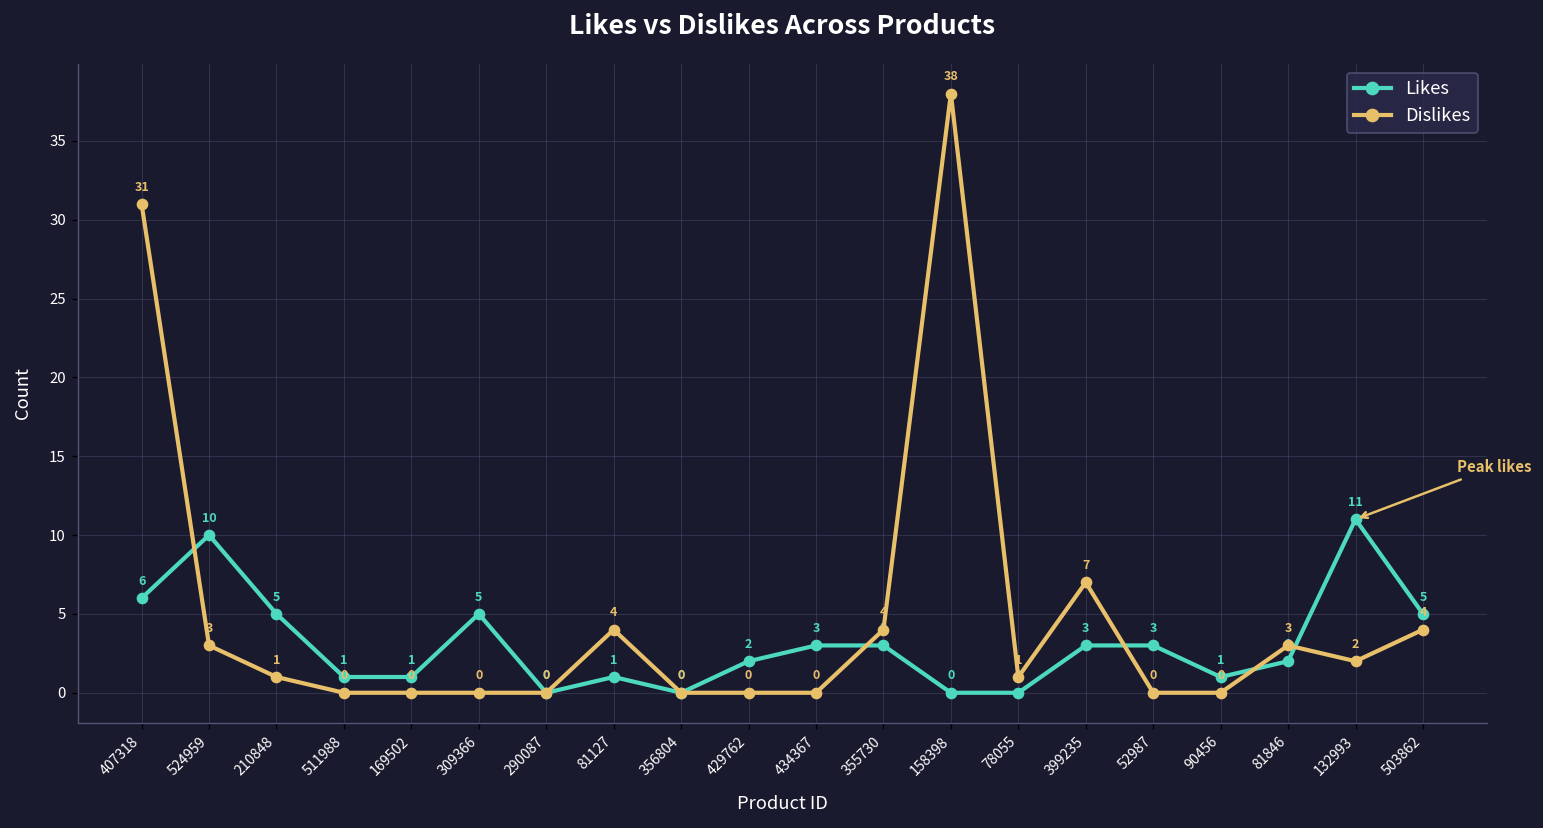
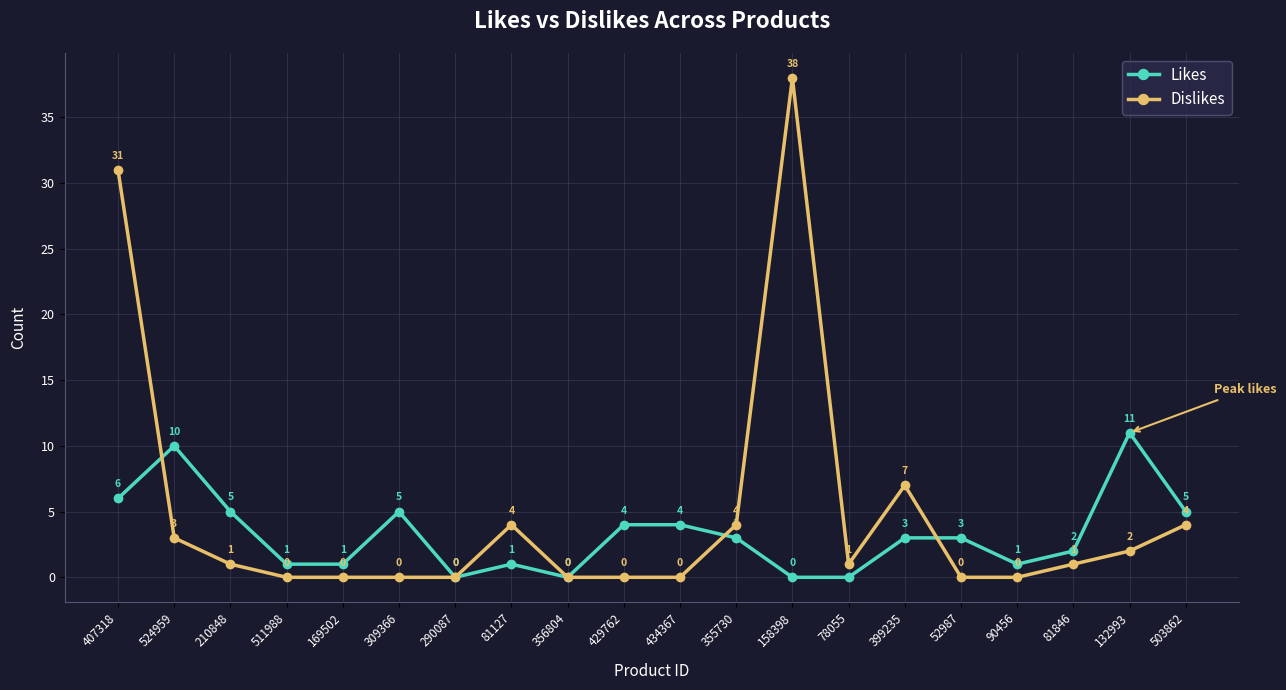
  {
    "Likes": {
      "407318": 6,
      "524959": 10,
      "210848": 5,
      "511988": 1,
      "169502": 1,
      "309366": 5,
      "81127": 1,
-     "429762": 2,
-     "434367": 3,
+     "429762": 4,
+     "434367": 4,
      "158398": 0,
      "399235": 3,
      "52987": 3,
      "90456": 1,
      "132993": 11,
      "503862": 5
    },
    "Dislikes": {
      "407318": 31,
      "524959": 3,
      "210848": 1,
      "309366": 0,
      "81127": 4,
      "429762": 0,
      "434367": 0,
      "355730": 4,
      "158398": 38,
      "399235": 7,
      "52987": 0,
-     "81846": 3,
+     "81846": 1,
      "132993": 2
    }
  }
